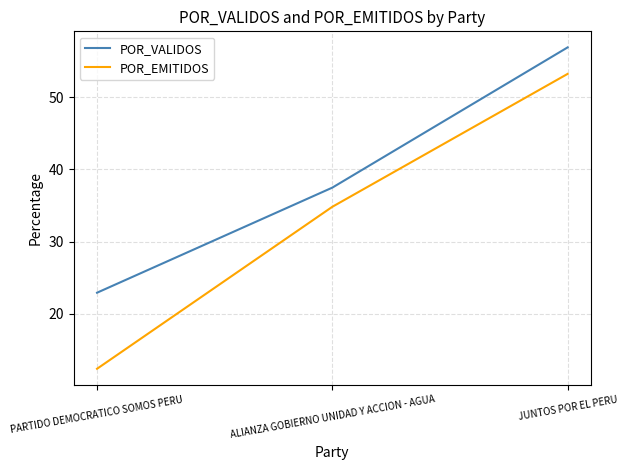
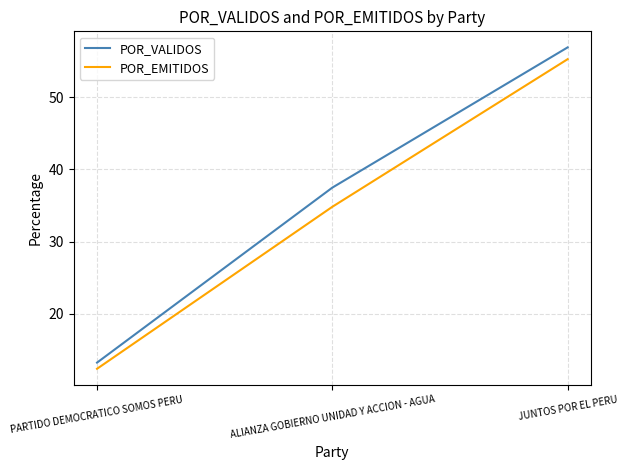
  {
    "POR_VALIDOS": {
-     "PARTIDO DEMOCRATICO SOMOS PERU": 23,
+     "PARTIDO DEMOCRATICO SOMOS PERU": 13,
      "ALIANZA GOBIERNO UNIDAD Y ACCION - AGUA": 37,
      "JUNTOS POR EL PERU": 57
    },
    "POR_EMITIDOS": {
      "PARTIDO DEMOCRATICO SOMOS PERU": 12,
      "ALIANZA GOBIERNO UNIDAD Y ACCION - AGUA": 35,
-     "JUNTOS POR EL PERU": 53
+     "JUNTOS POR EL PERU": 55
    }
  }
